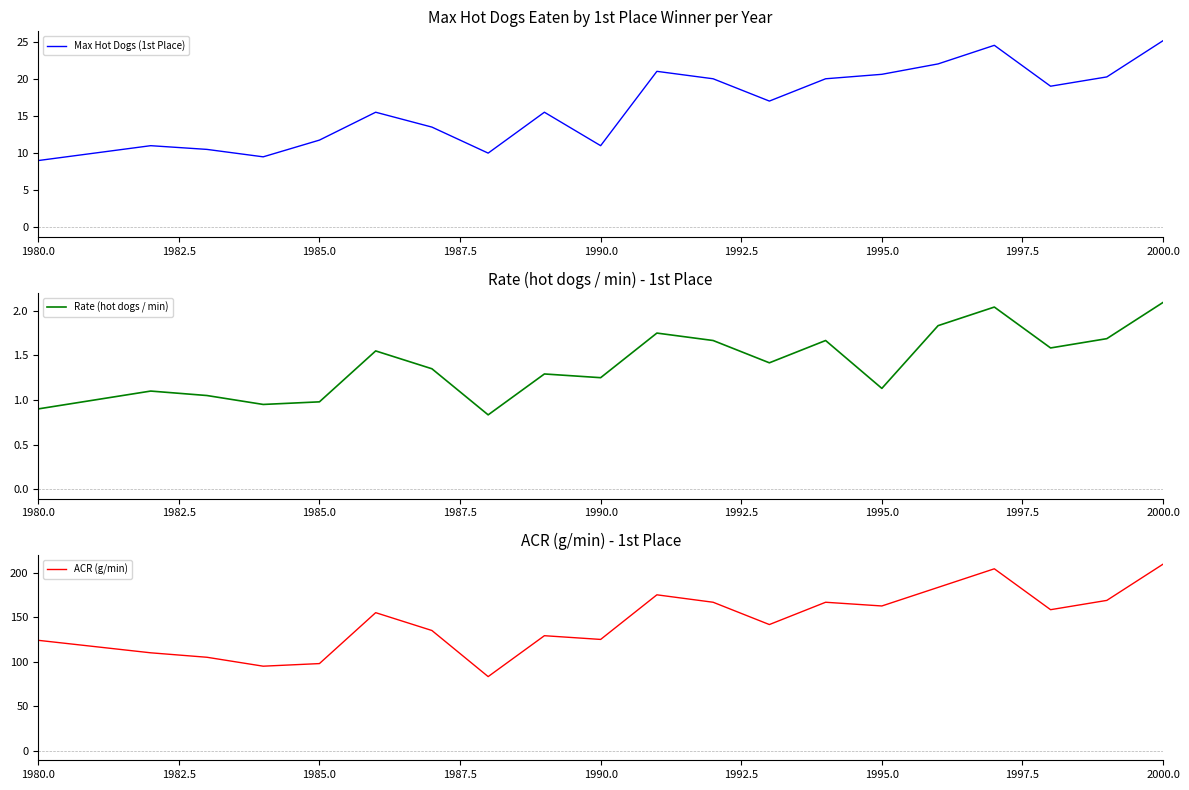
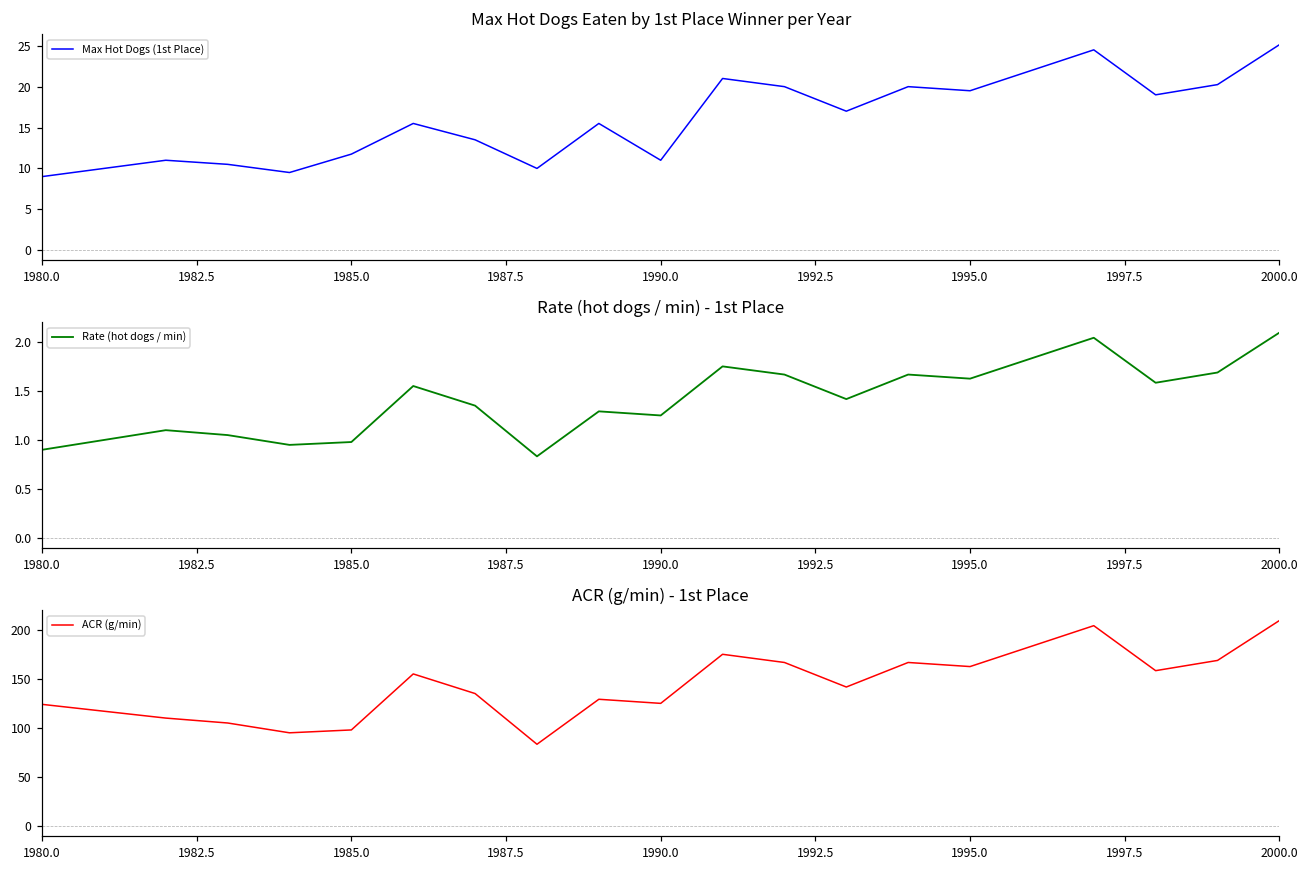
  {
    "Max Hot Dogs Eaten by 1st Place Winner per Year": {
      "1980.0": 9,
      "1985.0": 12,
      "1990.0": 11,
-     "1995.0": 21,
+     "1995.0": 20,
      "2000.0": 25
    },
    "Rate (hot dogs / min) - 1st Place": {
      "1980.0": 0.9,
      "1985.0": 1.0,
      "1990.0": 1.3,
-     "1995.0": 1.1,
+     "1995.0": 1.6,
      "2000.0": 2.1
    },
    "ACR (g/min) - 1st Place": {
      "1980.0": 120,
      "1985.0": 100,
      "1990.0": 130,
      "1995.0": 160,
      "2000.0": 210
    }
  }
